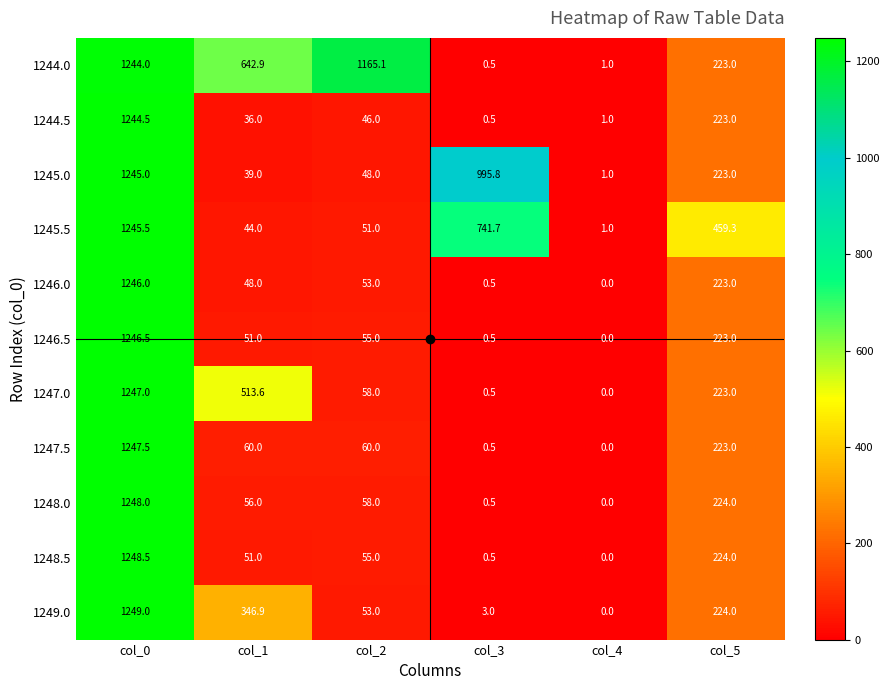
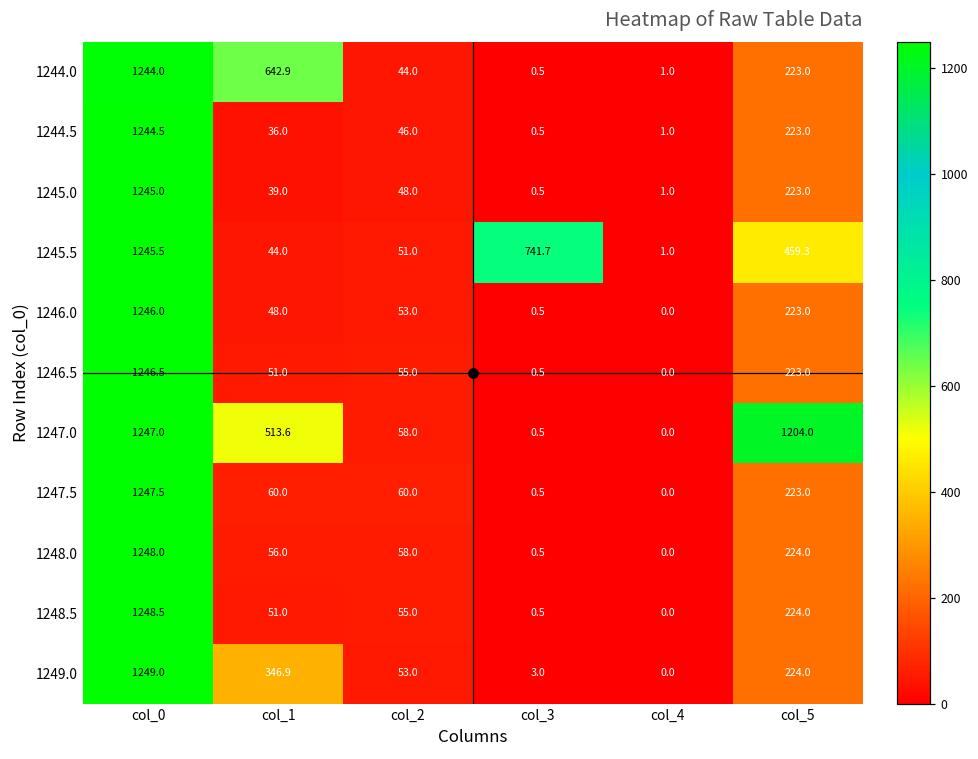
  {
    "1244.0": {
      "col_0": 1244.0,
      "col_1": 642.9,
-     "col_2": 1165.1,
+     "col_2": 44.0,
      "col_3": 0.5,
      "col_4": 1.0,
      "col_5": 223.0
    },
    "1244.5": {
      "col_0": 1244.5,
      "col_1": 36.0,
      "col_2": 46.0,
      "col_3": 0.5,
      "col_4": 1.0,
      "col_5": 223.0
    },
    "1245.0": {
      "col_0": 1245.0,
      "col_1": 39.0,
      "col_2": 48.0,
-     "col_3": 995.8,
+     "col_3": 0.5,
      "col_4": 1.0,
      "col_5": 223.0
    },
    "1245.5": {
      "col_0": 1245.5,
      "col_1": 44.0,
      "col_2": 51.0,
      "col_3": 741.7,
      "col_4": 1.0,
      "col_5": 459.3
    },
    "1246.0": {
      "col_0": 1246.0,
      "col_1": 48.0,
      "col_2": 53.0,
      "col_3": 0.5,
      "col_4": 0.0,
      "col_5": 223.0
    },
    "1246.5": {
      "col_0": 1246.5,
      "col_1": 51.0,
      "col_2": 55.0,
      "col_3": 0.5,
      "col_4": 0.0,
      "col_5": 223.0
    },
    "1247.0": {
      "col_0": 1247.0,
      "col_1": 513.6,
      "col_2": 58.0,
      "col_3": 0.5,
      "col_4": 0.0,
-     "col_5": 223.0
+     "col_5": 1204.0
    },
    "1247.5": {
      "col_0": 1247.5,
      "col_1": 60.0,
      "col_2": 60.0,
      "col_3": 0.5,
      "col_4": 0.0,
      "col_5": 223.0
    },
    "1248.0": {
      "col_0": 1248.0,
      "col_1": 56.0,
      "col_2": 58.0,
      "col_3": 0.5,
      "col_4": 0.0,
      "col_5": 224.0
    },
    "1248.5": {
      "col_0": 1248.5,
      "col_1": 51.0,
      "col_2": 55.0,
      "col_3": 0.5,
      "col_4": 0.0,
      "col_5": 224.0
    },
    "1249.0": {
      "col_0": 1249.0,
      "col_1": 346.9,
      "col_2": 53.0,
      "col_3": 3.0,
      "col_4": 0.0,
      "col_5": 224.0
    }
  }
